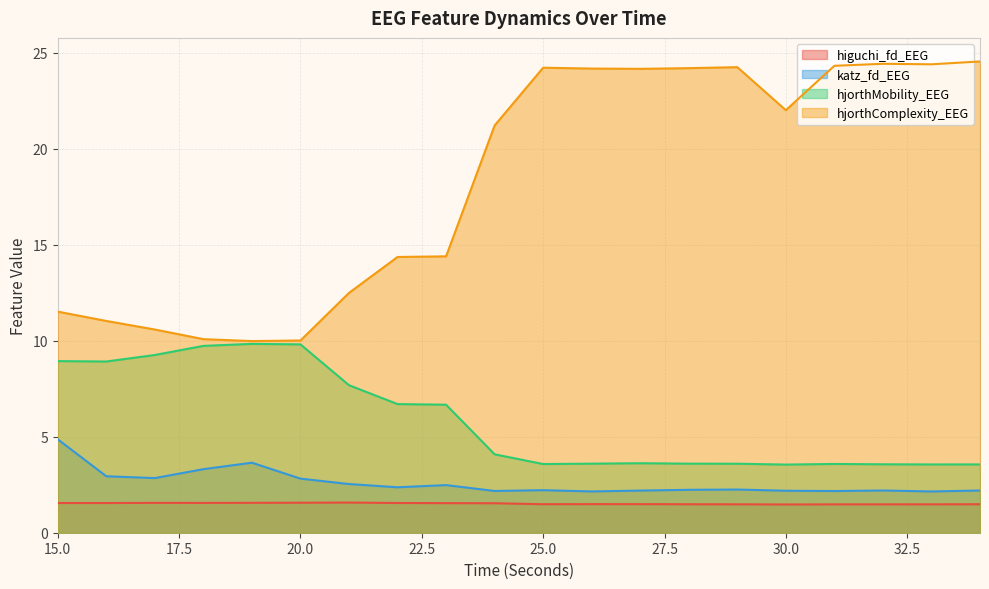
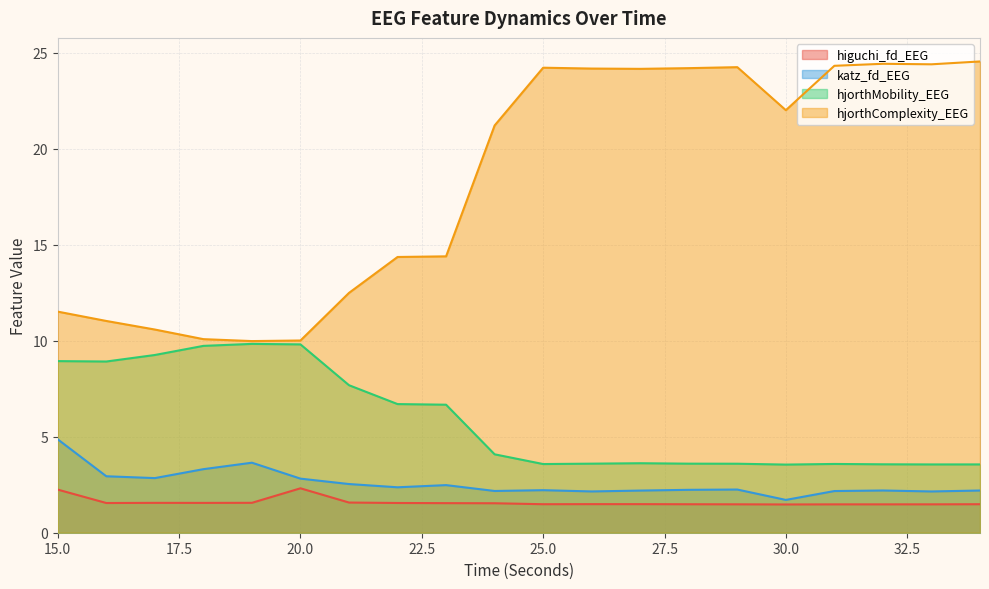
  {
    "higuchi_fd_EEG": {
-     "15.0": 1.5,
-     "20.0": 1.6,
+     "15.0": 2.2,
+     "20.0": 2.3,
      "25.0": 1.5,
      "30.0": 1.5
    },
    "katz_fd_EEG": {
      "15.0": 4.9,
      "20.0": 2.8,
      "25.0": 2.2,
-     "30.0": 2.2
+     "30.0": 1.7
    },
    "hjorthMobility_EEG": {
      "15.0": 8.9,
      "20.0": 9.8,
      "25.0": 3.6,
      "30.0": 3.5
    },
    "hjorthComplexity_EEG": {
      "15.0": 11.5,
      "20.0": 10.0,
      "25.0": 24.2,
      "30.0": 22.0
    }
  }
